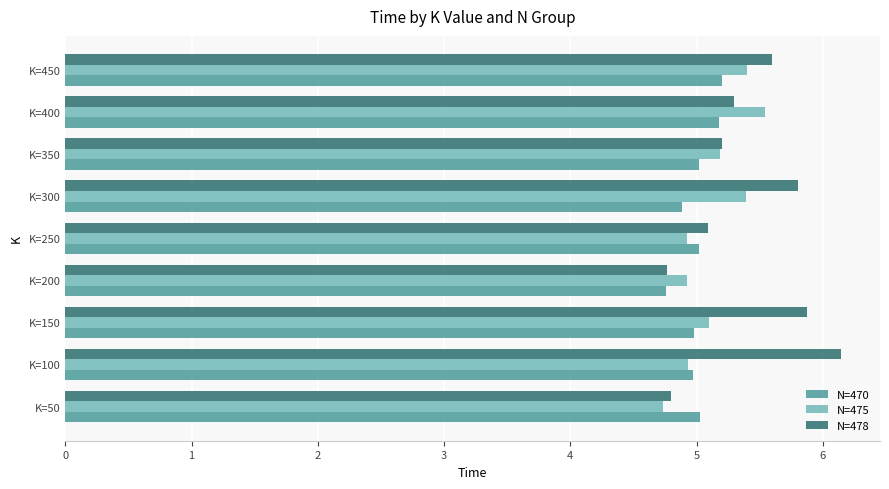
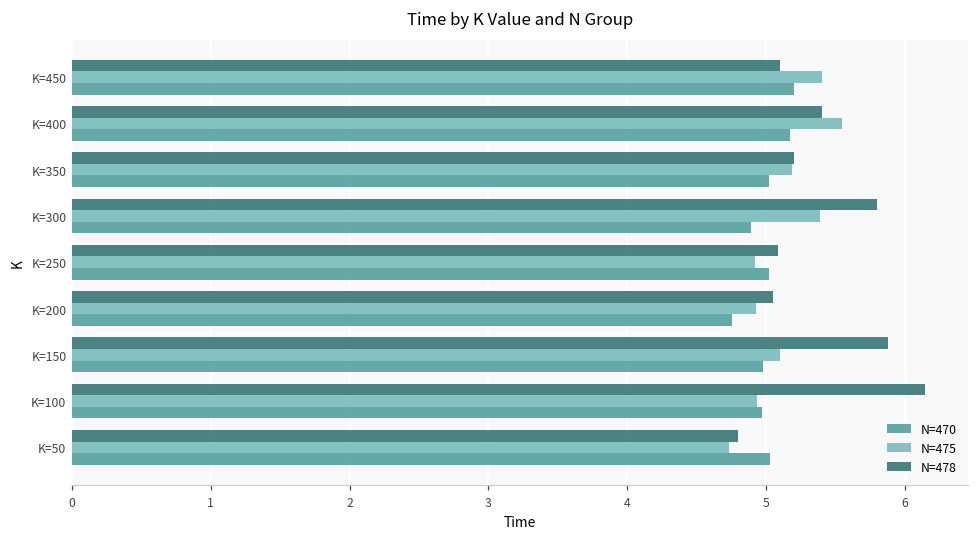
  {
    "N=478": {
-     "K=450": 5.6,
-     "K=400": 5.3,
+     "K=450": 5.1,
+     "K=400": 5.4,
      "K=350": 5.20,
      "K=300": 5.80,
      "K=250": 5.09,
-     "K=200": 4.77,
+     "K=200": 5.05,
      "K=150": 5.88,
      "K=100": 6.15,
      "K=50": 4.80
    }
  }
